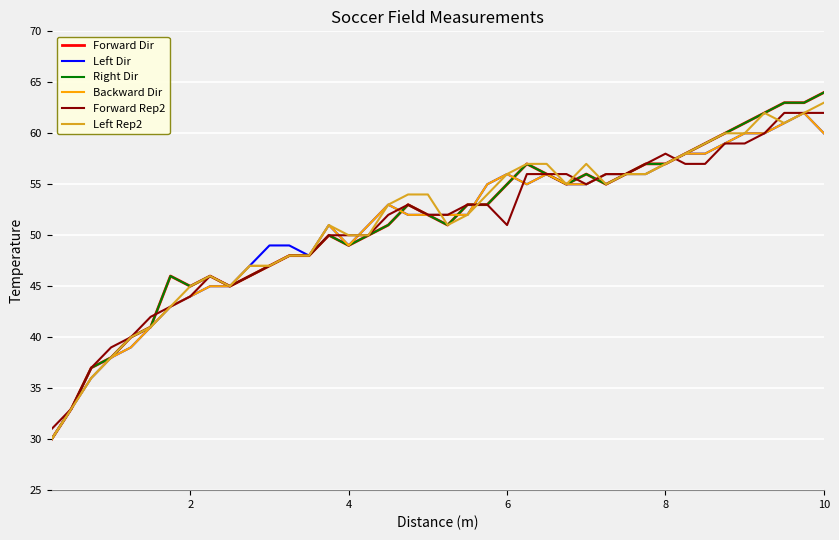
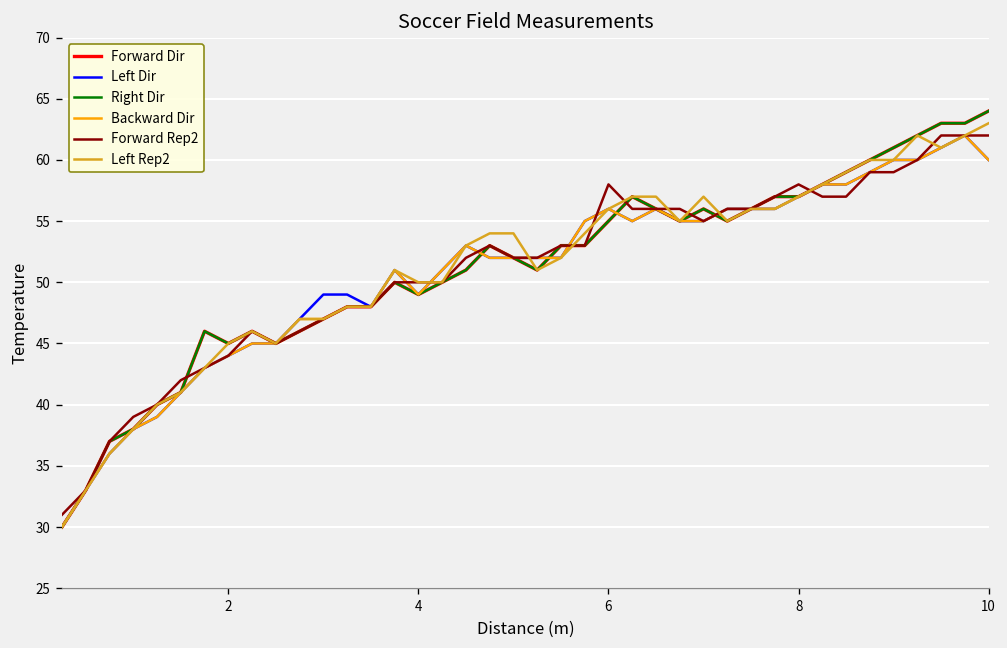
  {
    "Right Dir": {
      "6": 55,
      "10": 64
    },
    "Forward Rep2": {
-     "6": 51,
+     "6": 58,
      "8": 58,
      "10": 62
    }
  }
